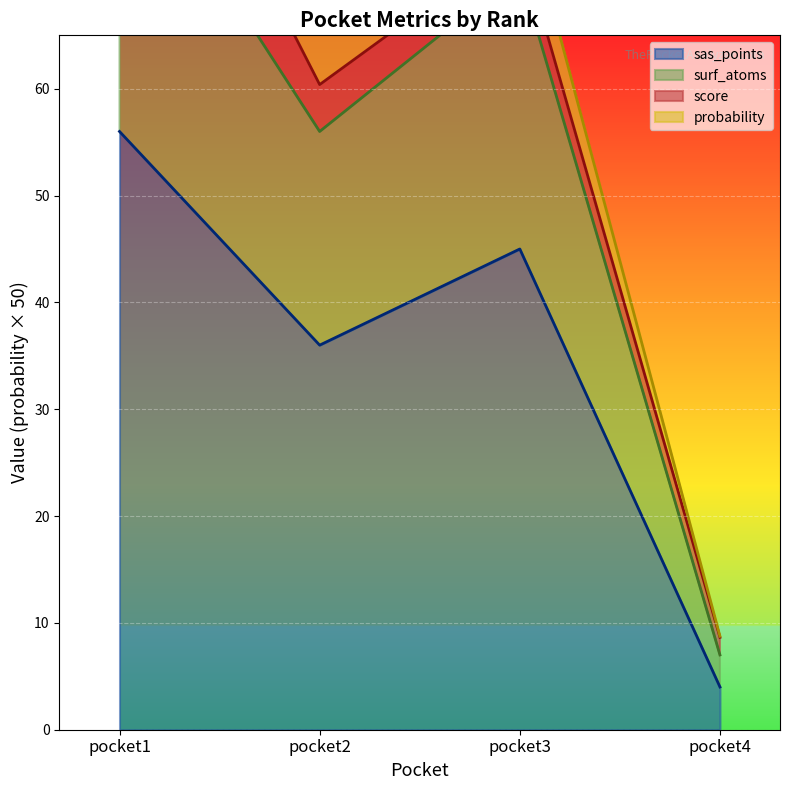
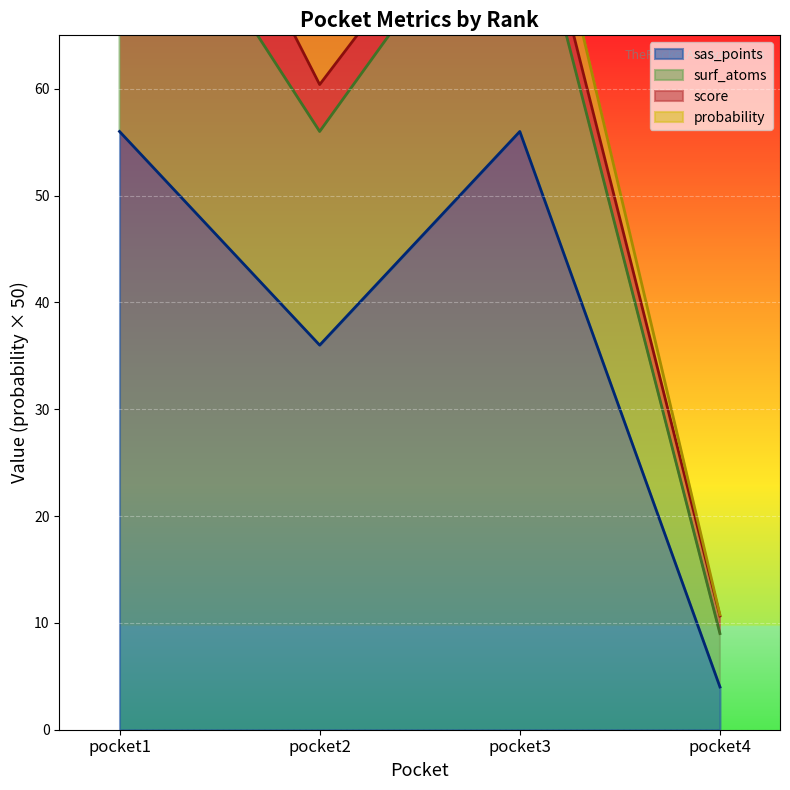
  {
    "sas_points": {
      "pocket1": 56,
      "pocket2": 36,
-     "pocket3": 45,
+     "pocket3": 56,
      "pocket4": 4
    },
    "surf_atoms": {
      "pocket2": 20,
-     "pocket4": 3
+     "pocket4": 5
    },
    "score": {
      "pocket2": 4.4
    }
  }
